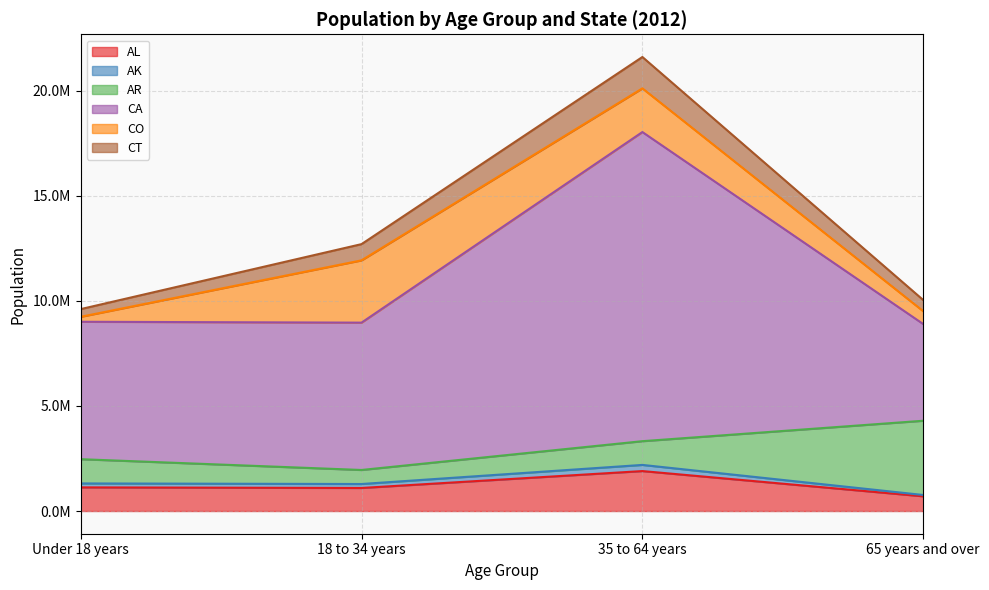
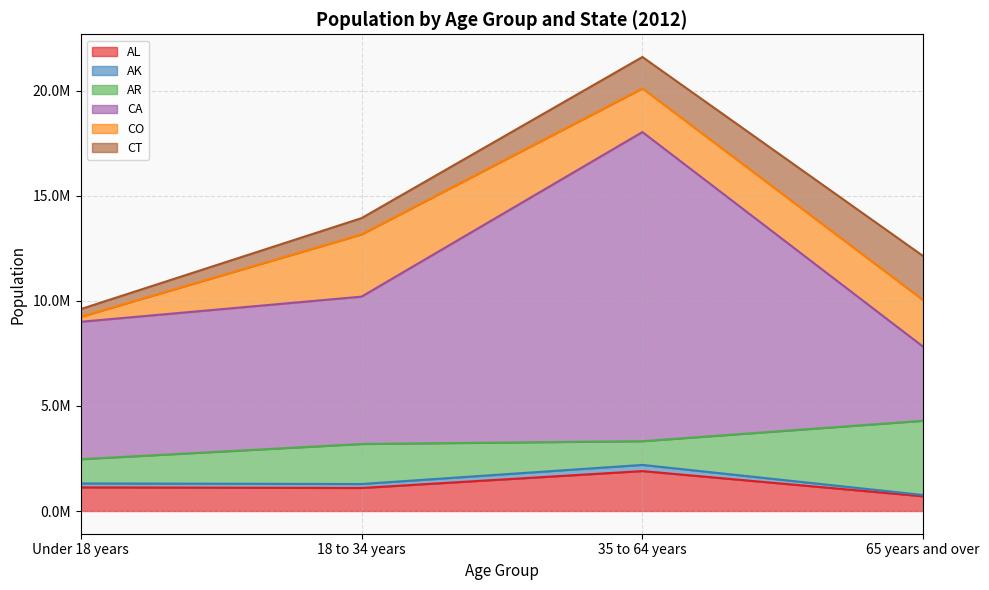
  {
    "AL": {
      "Under 18 years": 1100000,
      "18 to 34 years": 1100000,
      "35 to 64 years": 1900000
    },
    "AK": {
      "Under 18 years": 200000,
      "18 to 34 years": 200000,
      "35 to 64 years": 300000
    },
    "AR": {
      "Under 18 years": 1200000,
-     "18 to 34 years": 700000,
+     "18 to 34 years": 1900000,
      "35 to 64 years": 1100000,
      "65 years and over": 3500000
    },
    "CA": {
      "Under 18 years": 6500000,
      "18 to 34 years": 7000000,
      "35 to 64 years": 14700000,
-     "65 years and over": 4600000
+     "65 years and over": 3500000
    },
    "CO": {
      "Under 18 years": 200000,
      "18 to 34 years": 3000000,
      "35 to 64 years": 2100000,
-     "65 years and over": 600000
+     "65 years and over": 2200000
    },
    "CT": {
      "Under 18 years": 400000,
      "18 to 34 years": 800000,
      "35 to 64 years": 1500000,
-     "65 years and over": 500000
+     "65 years and over": 2100000
    }
  }
